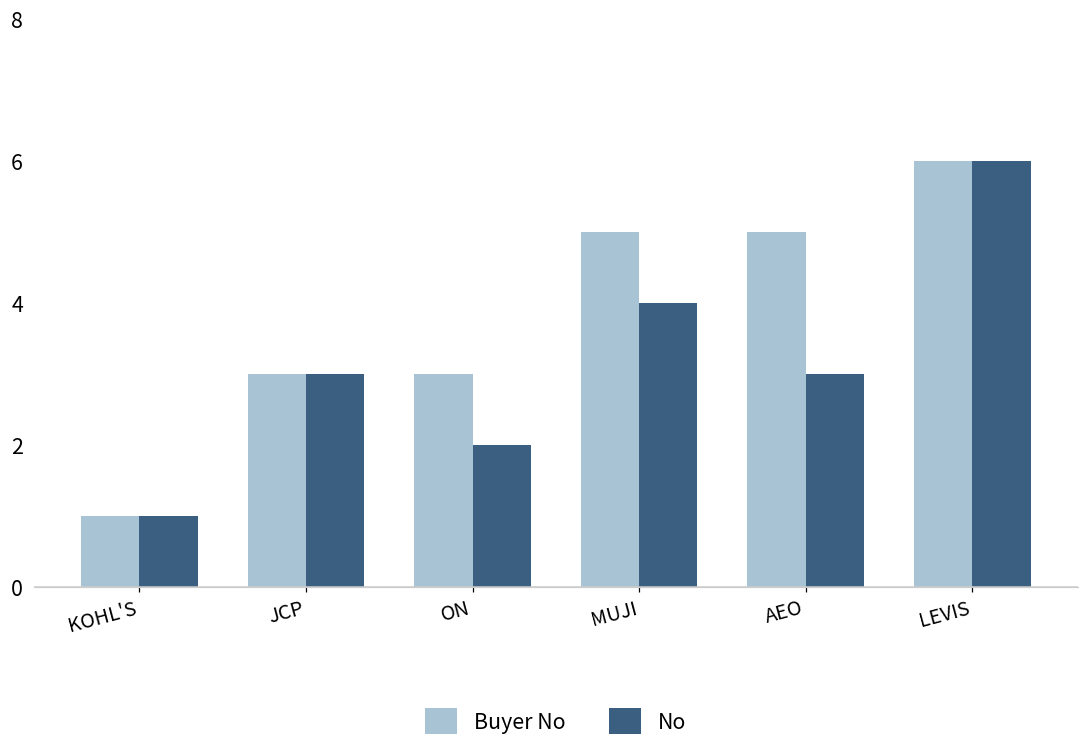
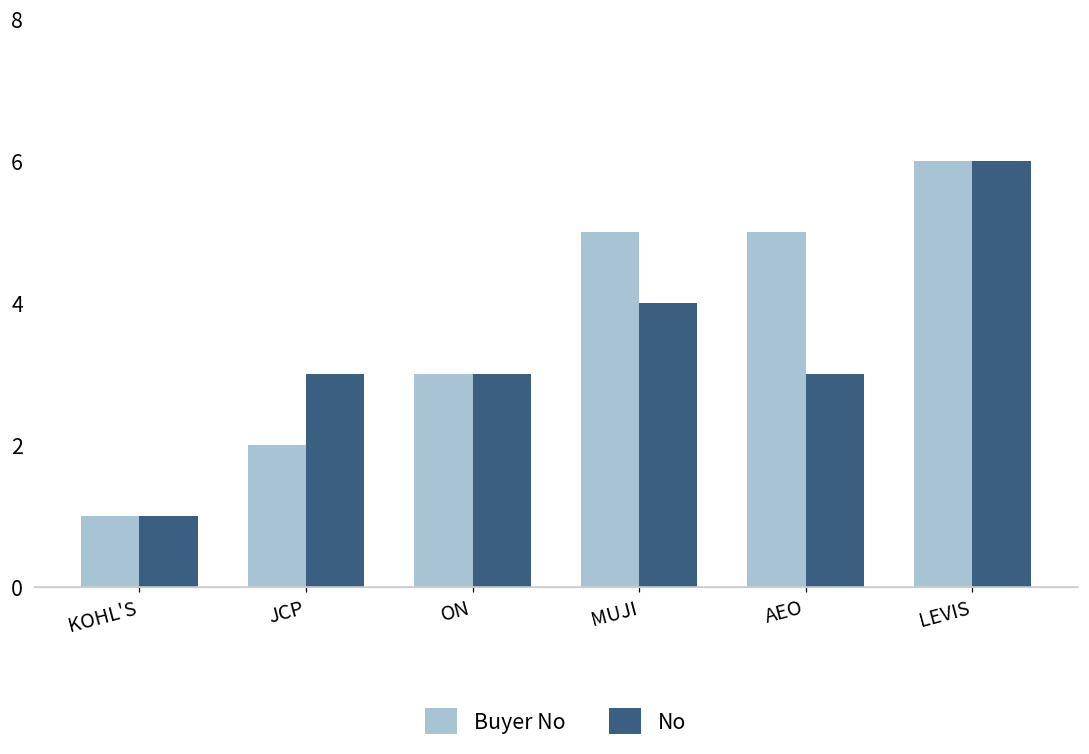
  {
    "Buyer No": {
      "KOHL'S": 1,
-     "JCP": 3,
+     "JCP": 2,
      "ON": 3,
      "MUJI": 5,
      "AEO": 5,
      "LEVIS": 6
    },
    "No": {
      "KOHL'S": 1,
      "JCP": 3,
-     "ON": 2,
+     "ON": 3,
      "MUJI": 4,
      "AEO": 3,
      "LEVIS": 6
    }
  }
